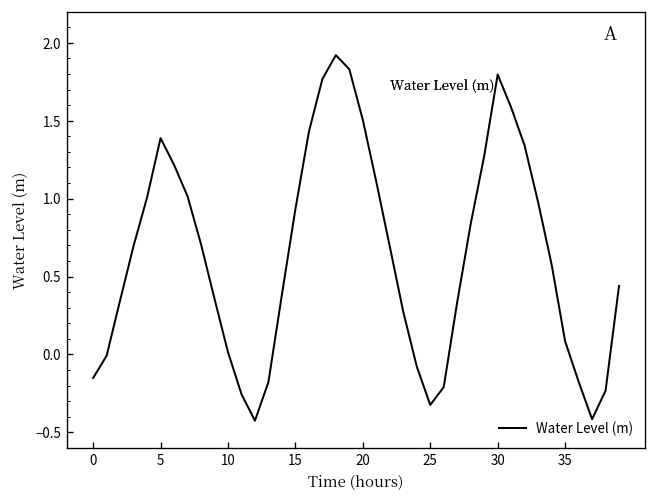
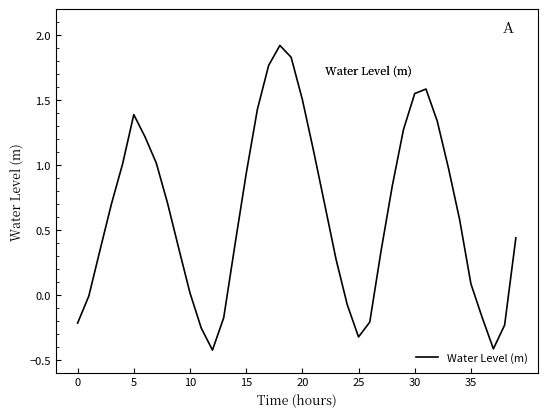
  {
-   "0": -0.15,
+   "0": -0.22,
    "5": 1.39,
    "10": 0.02,
    "15": 0.93,
    "20": 1.50,
    "25": -0.32,
-   "30": 1.80,
+   "30": 1.55,
    "35": 0.09
  }
